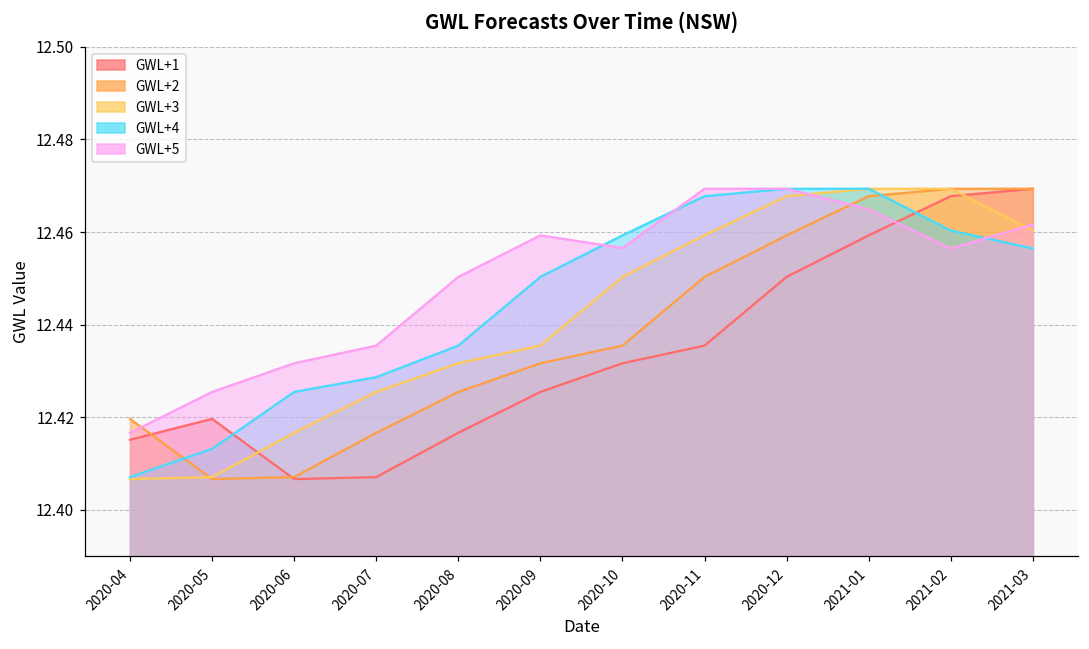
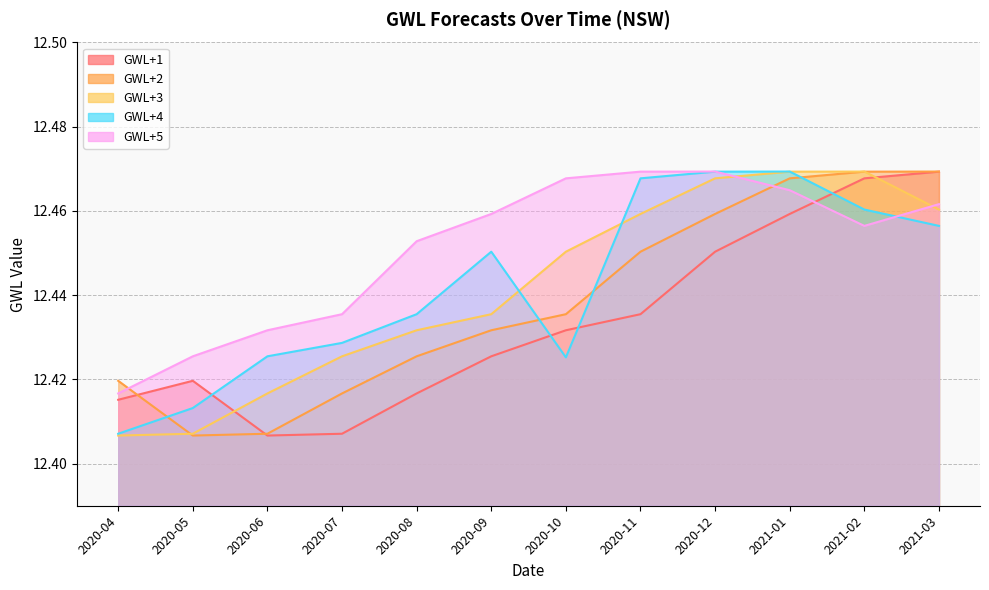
  {
    "GWL+4": {
      "2020-05": 12.413,
      "2020-06": 12.425,
      "2020-07": 12.429,
      "2020-08": 12.435,
      "2020-09": 12.450,
-     "2020-10": 12.459,
+     "2020-10": 12.425,
      "2020-11": 12.468,
      "2021-02": 12.460,
      "2021-03": 12.456
    },
    "GWL+5": {
      "2020-04": 12.417,
      "2020-05": 12.425,
      "2020-06": 12.432,
      "2020-07": 12.435,
-     "2020-08": 12.450,
+     "2020-08": 12.453,
      "2020-09": 12.459,
-     "2020-10": 12.457,
+     "2020-10": 12.468,
      "2020-11": 12.469,
      "2021-01": 12.465,
      "2021-02": 12.456,
      "2021-03": 12.462
    }
  }
